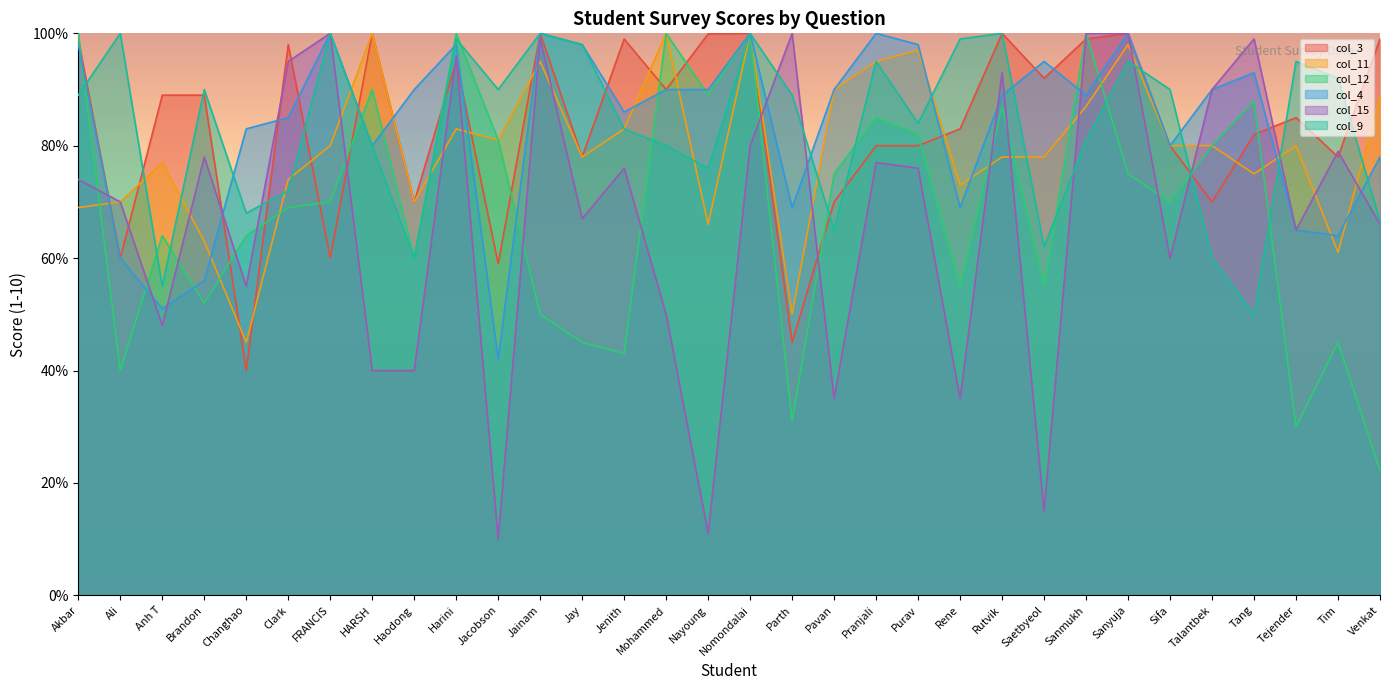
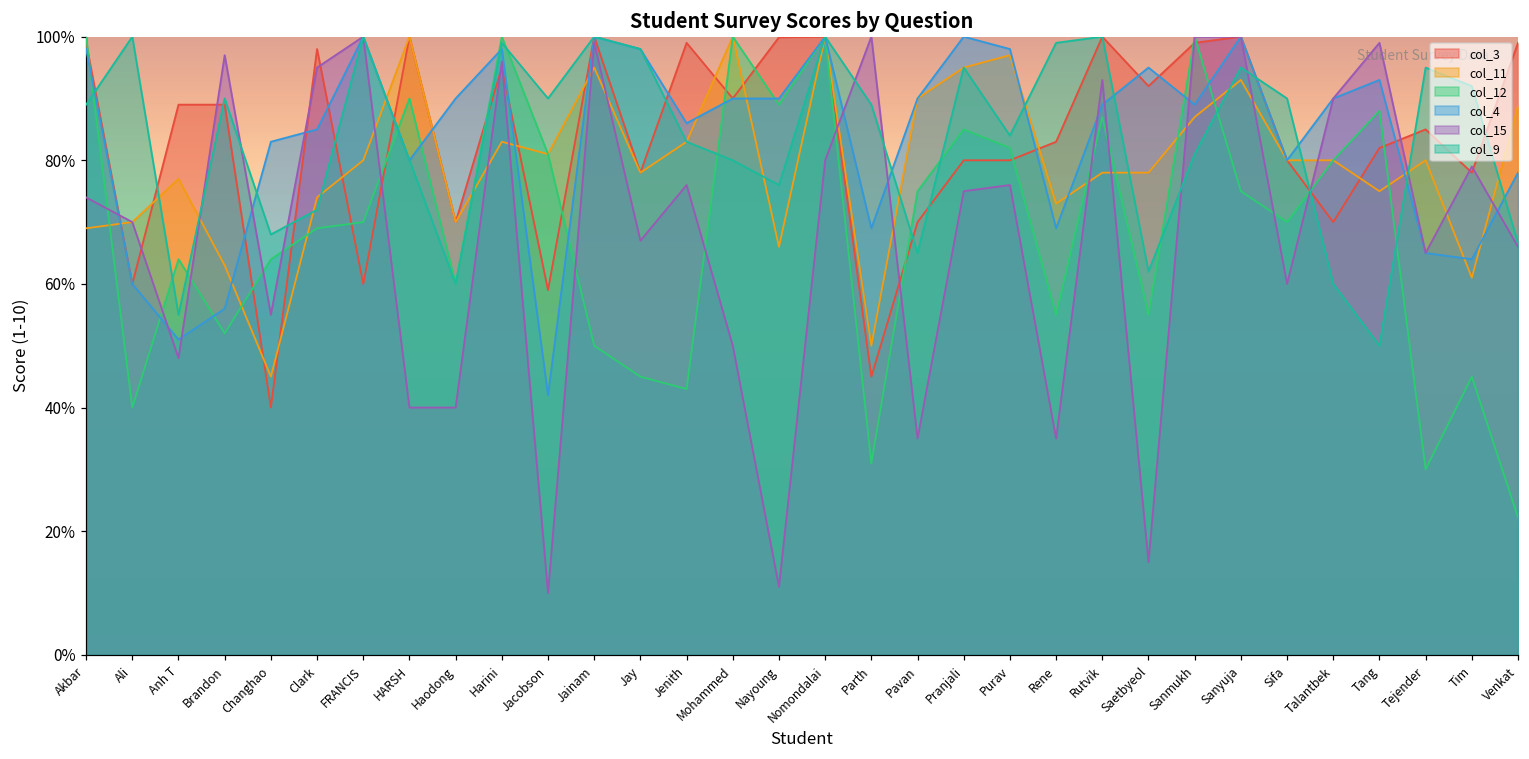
  {
    "col_3": {
      "Akbar": "99%",
      "Anh T": "89%",
      "Brandon": "89%",
      "Changhao": "40%",
      "Clark": "98%",
      "FRANCIS": "60%",
      "Harini": "95%",
      "Jacobson": "59%",
      "Jenith": "99%",
      "Nayoung": "100%",
      "Parth": "45%",
      "Pavan": "70%",
      "Pranjali": "80%",
      "Purav": "80%",
      "Rene": "83%",
      "Saetbyeol": "92%",
      "Sanmukh": "99%",
      "Talantbek": "70%",
      "Tang": "82%",
      "Tejender": "85%",
      "Tim": "78%",
      "Venkat": "99%"
    },
    "col_11": {
      "Akbar": "69%",
      "Anh T": "77%",
      "Brandon": "63%",
      "Changhao": "45%",
      "Clark": "74%",
      "FRANCIS": "80%",
      "Harini": "83%",
      "Jainam": "95%",
      "Nayoung": "66%",
      "Parth": "50%",
      "Purav": "97%",
      "Rene": "73%",
      "Rutvik": "78%",
      "Saetbyeol": "78%",
      "Sanmukh": "87%",
-     "Sanyuja": "98%",
+     "Sanyuja": "93%",
      "Tang": "75%",
      "Tejender": "80%",
      "Tim": "61%",
      "Venkat": "89%"
    },
    "col_15": {
      "Akbar": "74%",
      "Anh T": "48%",
-     "Brandon": "78%",
+     "Brandon": "97%",
      "Changhao": "55%",
      "Clark": "95%",
      "HARSH": "40%",
      "Haodong": "40%",
      "Harini": "96%",
      "Jacobson": "10%",
      "Jainam": "99%",
      "Jay": "67%",
      "Jenith": "76%",
      "Mohammed": "50%",
      "Nayoung": "11%",
      "Nomondalai": "80%",
      "Parth": "100%",
      "Pavan": "35%",
-     "Pranjali": "77%",
+     "Pranjali": "75%",
      "Purav": "76%",
      "Rene": "35%",
      "Rutvik": "93%",
      "Saetbyeol": "15%",
      "Sifa": "60%",
      "Tang": "99%",
      "Tim": "79%",
      "Venkat": "66%"
    }
  }
